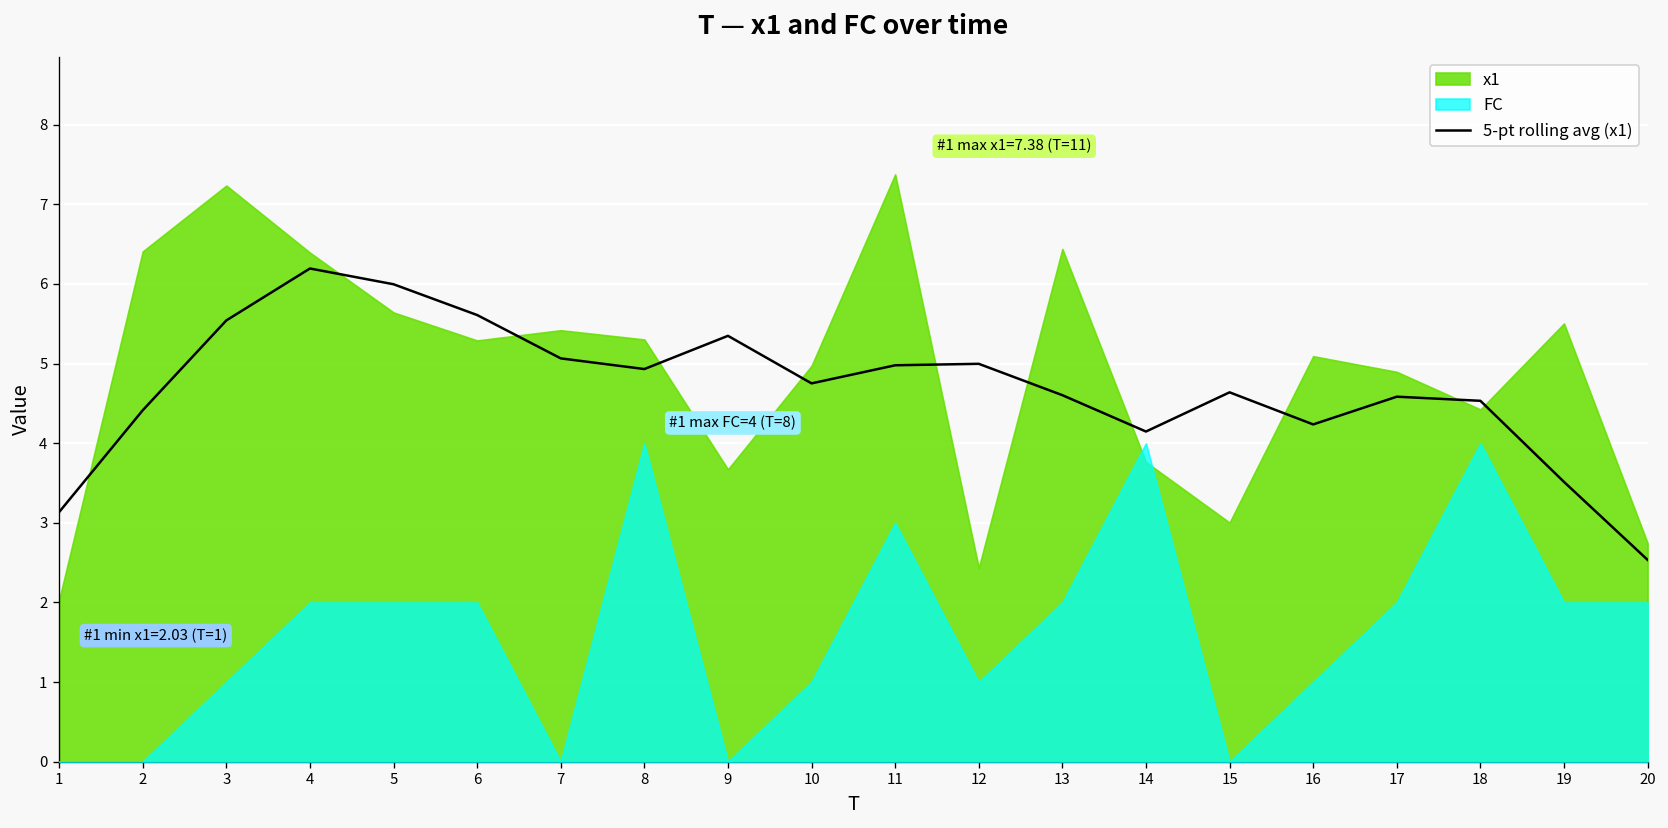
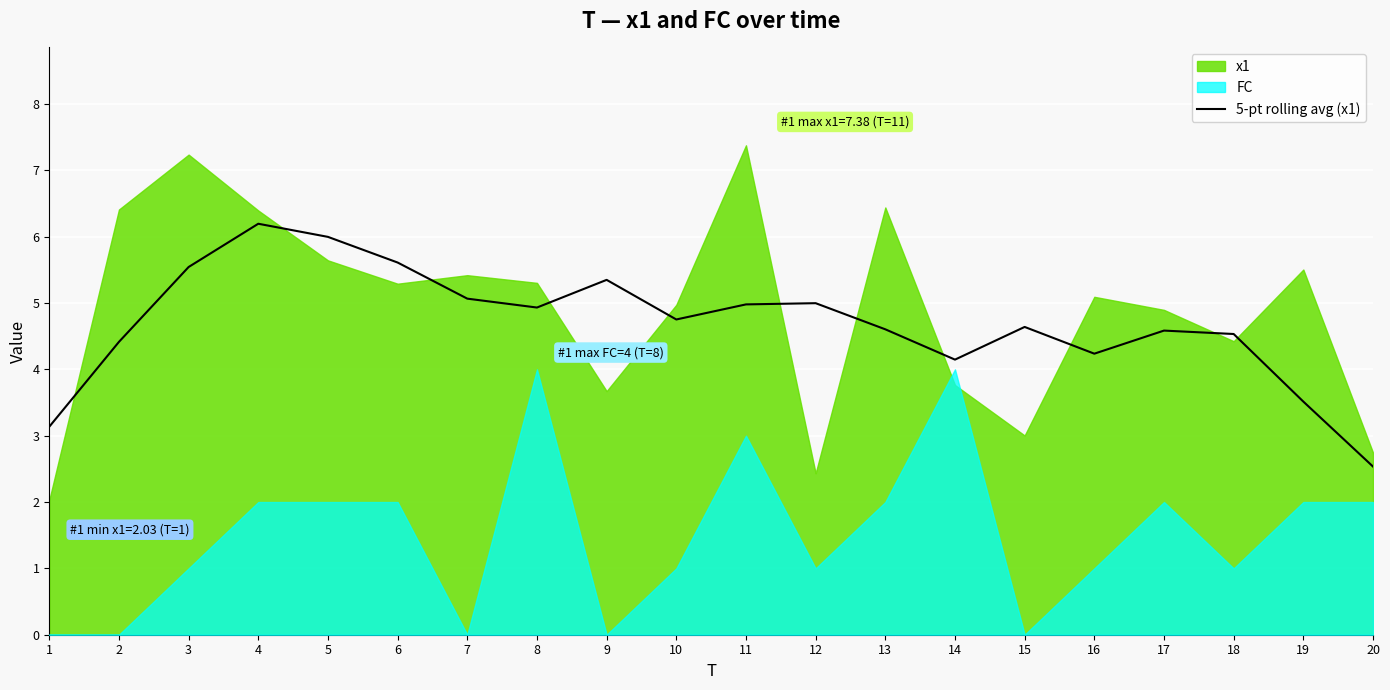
  {
    "5-pt rolling avg (x1)": {
      "1": 3.1,
      "2": 4.4,
      "3": 5.5,
      "4": 6.2,
      "5": 6,
      "6": 5.6,
      "7": 5.1,
      "8": 4.9,
      "9": 5.3,
      "10": 4.8,
      "11": 5,
      "12": 5,
      "13": 4.6,
      "14": 4.1,
      "15": 4.6,
      "16": 4.2,
      "17": 4.6,
      "18": 4.5,
      "19": 3.5,
      "20": 2.5
    },
    "x1": {
      "1": 2,
      "2": 6.4,
      "3": 7.2,
      "4": 6.4,
      "5": 5.6,
      "6": 5.3,
      "7": 5.4,
      "8": 5.3,
      "10": 5,
      "11": 7.4,
      "12": 2.4,
      "13": 6.4,
      "14": 3.8,
      "15": 3,
      "16": 5.1,
      "17": 4.9,
      "18": 4.4,
      "19": 5.5,
      "20": 2.7
    },
    "FC": {
      "1": 0,
      "2": 0,
      "3": 1,
      "4": 2,
      "5": 2,
      "6": 2,
      "7": 0,
      "9": 0,
      "10": 1,
      "11": 3,
      "12": 1,
      "13": 2,
      "14": 4,
      "15": 0,
      "16": 1,
      "17": 2,
-     "18": 4,
+     "18": 1,
      "19": 2,
      "20": 2
    }
  }
